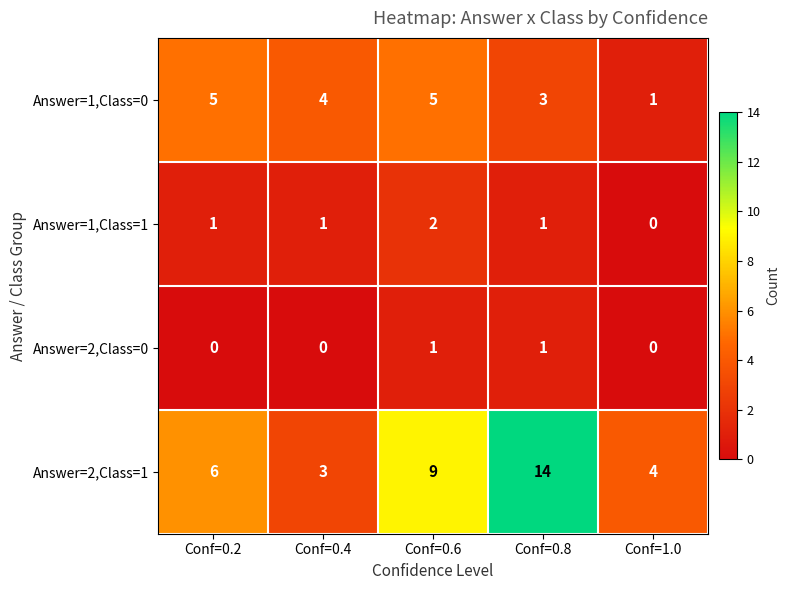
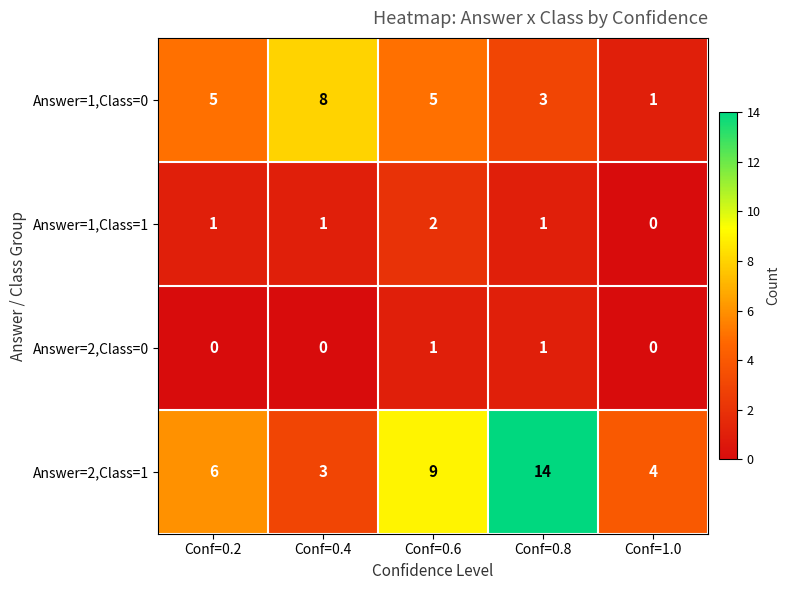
  {
    "Answer=1,Class=0": {
      "Conf=0.2": 5,
-     "Conf=0.4": 4,
+     "Conf=0.4": 8,
      "Conf=0.6": 5,
      "Conf=0.8": 3,
      "Conf=1.0": 1
    },
    "Answer=1,Class=1": {
      "Conf=0.2": 1,
      "Conf=0.4": 1,
      "Conf=0.6": 2,
      "Conf=0.8": 1,
      "Conf=1.0": 0
    },
    "Answer=2,Class=0": {
      "Conf=0.2": 0,
      "Conf=0.4": 0,
      "Conf=0.6": 1,
      "Conf=0.8": 1,
      "Conf=1.0": 0
    },
    "Answer=2,Class=1": {
      "Conf=0.2": 6,
      "Conf=0.4": 3,
      "Conf=0.6": 9,
      "Conf=0.8": 14,
      "Conf=1.0": 4
    }
  }
